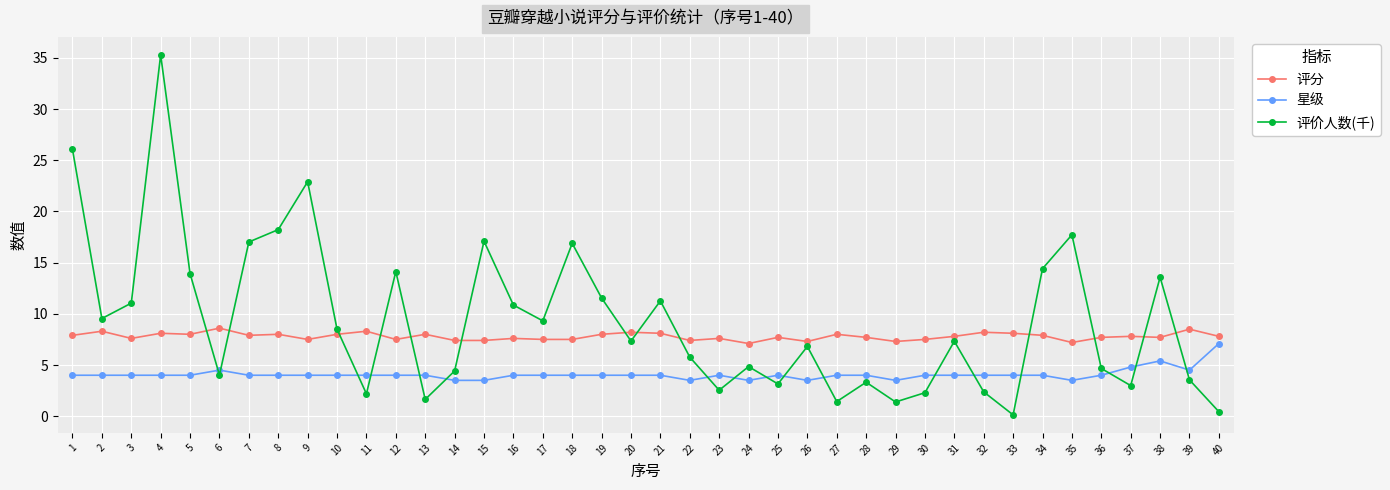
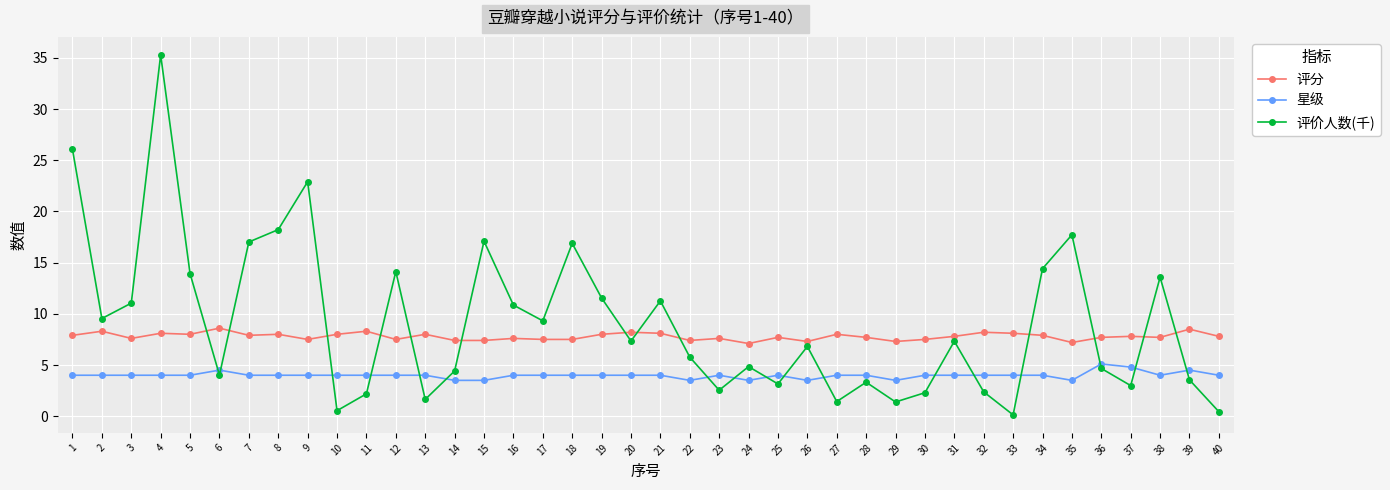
  {
    "评分": {
      "1": 7.9,
      "2": 8.3,
      "3": 7.6,
      "4": 8.1,
      "5": 8.0,
      "6": 8.6,
      "7": 7.9,
      "8": 8.0,
      "9": 7.5,
      "10": 8.0,
      "11": 8.3,
      "12": 7.5,
      "13": 8.0,
      "14": 7.4,
      "15": 7.4,
      "16": 7.6,
      "17": 7.5,
      "18": 7.5,
      "19": 8.0,
      "20": 8.2,
      "21": 8.1,
      "22": 7.4,
      "23": 7.6,
      "24": 7.1,
      "25": 7.7,
      "26": 7.3,
      "27": 8.0,
      "28": 7.7,
      "29": 7.3,
      "30": 7.5,
      "31": 7.8,
      "32": 8.2,
      "33": 8.1,
      "34": 7.9,
      "35": 7.2,
      "36": 7.7,
      "37": 7.8,
      "38": 7.7,
      "39": 8.5,
      "40": 7.8
    },
    "星级": {
      "1": 4.0,
      "2": 4.0,
      "3": 4.0,
      "4": 4.0,
      "5": 4.0,
      "6": 4.5,
      "7": 4.0,
      "8": 4.0,
      "9": 4.0,
      "10": 4.0,
      "11": 4.0,
      "12": 4.0,
      "13": 4.0,
      "14": 3.5,
      "15": 3.5,
      "16": 4.0,
      "17": 4.0,
      "18": 4.0,
      "19": 4.0,
      "20": 4.0,
      "21": 4.0,
      "22": 3.5,
      "23": 4.0,
      "24": 3.5,
      "25": 4.0,
      "26": 3.5,
      "27": 4.0,
      "28": 4.0,
      "29": 3.5,
      "30": 4.0,
      "31": 4.0,
      "32": 4.0,
      "33": 4.0,
      "34": 4.0,
      "35": 3.5,
-     "36": 4.0,
+     "36": 5.1,
      "37": 4.8,
-     "38": 5.4,
+     "38": 4.0,
      "39": 4.5,
-     "40": 7.1
+     "40": 4.0
    },
    "评价人数(千)": {
      "1": 26.1,
      "2": 9.5,
      "3": 11.0,
      "4": 35.3,
      "5": 13.9,
      "6": 4.0,
      "7": 17.0,
      "8": 18.2,
      "9": 22.9,
-     "10": 8.5,
+     "10": 0.5,
      "11": 2.2,
      "12": 14.1,
      "13": 1.6,
      "14": 4.4,
      "15": 17.1,
      "16": 10.9,
      "17": 9.3,
      "18": 16.9,
      "19": 11.5,
      "20": 7.3,
      "21": 11.3,
      "22": 5.8,
      "23": 2.5,
      "24": 4.8,
      "25": 3.2,
      "26": 6.8,
      "27": 1.4,
      "28": 3.3,
      "29": 1.4,
      "30": 2.3,
      "31": 7.3,
      "32": 2.4,
      "33": 0.1,
      "34": 14.4,
      "35": 17.7,
      "36": 4.7,
      "37": 3.0,
      "38": 13.6,
      "39": 3.5,
      "40": 0.4
    }
  }
